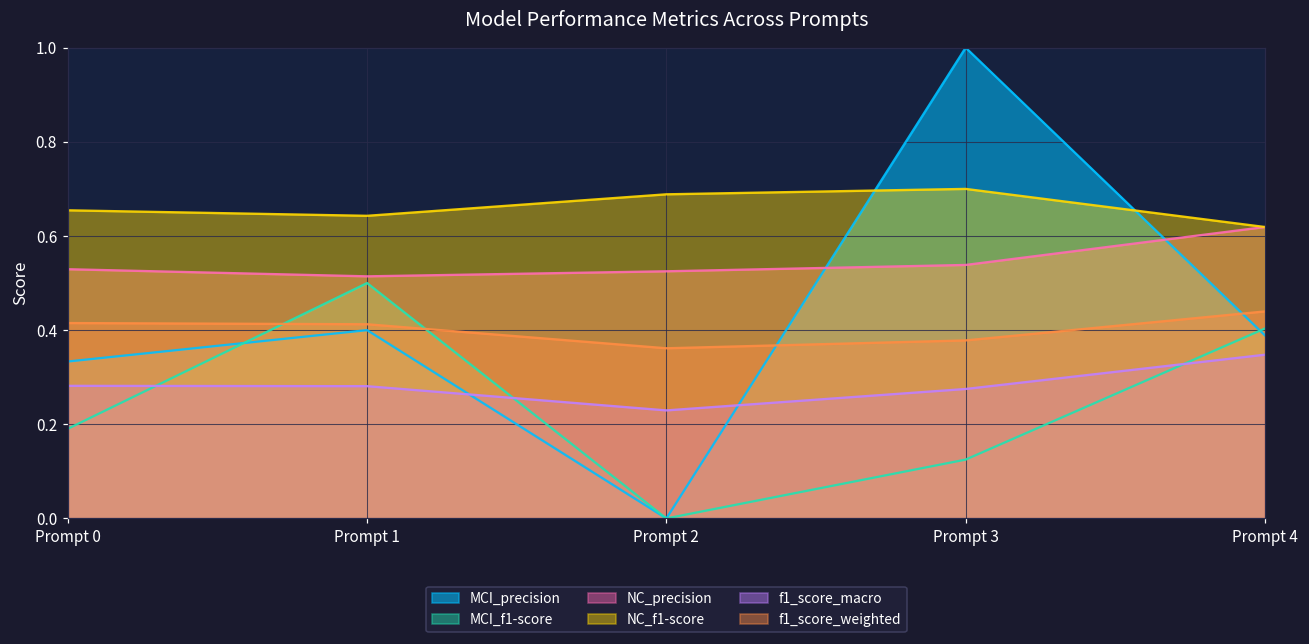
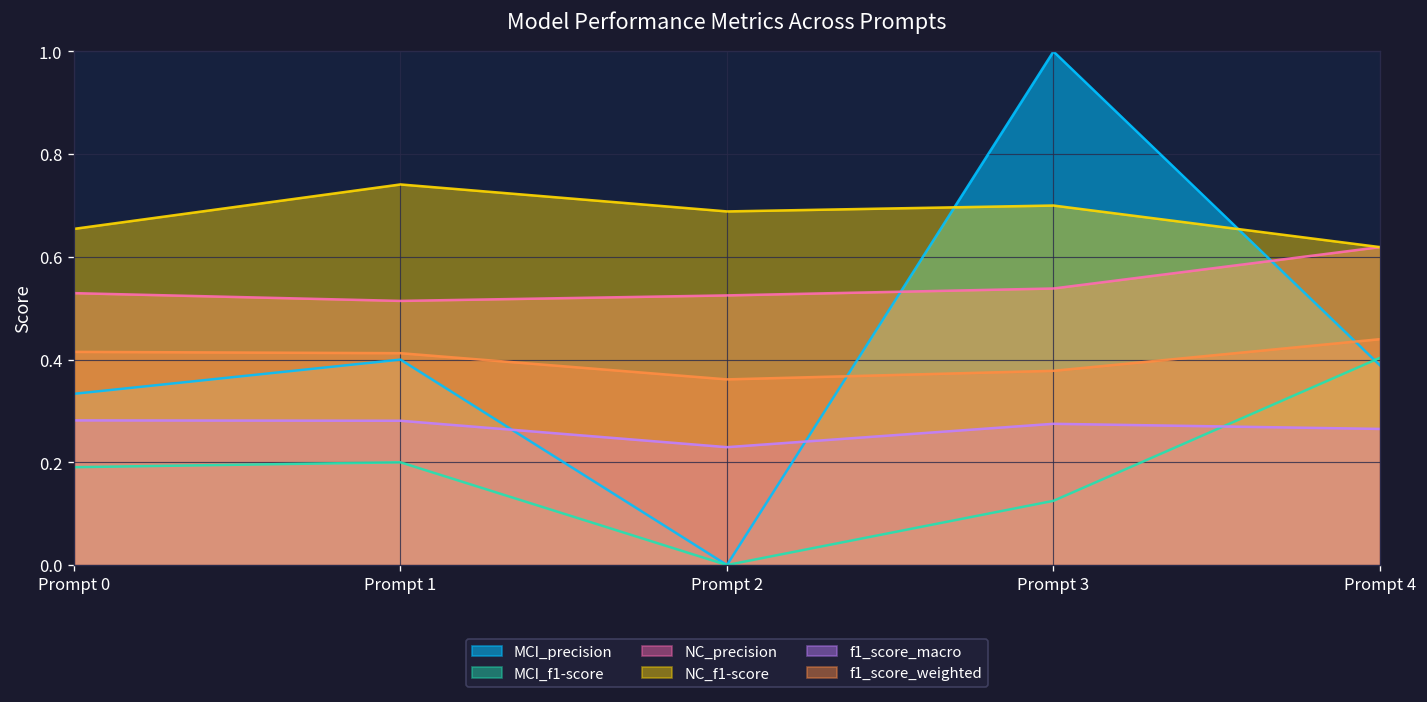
  {
    "MCI_precision": {
      "Prompt 0": 0.33,
      "Prompt 1": 0.40,
      "Prompt 3": 1.00,
      "Prompt 4": 0.39
    },
    "MCI_f1-score": {
      "Prompt 0": 0.19,
-     "Prompt 1": 0.5,
+     "Prompt 1": 0.2,
      "Prompt 3": 0.13,
      "Prompt 4": 0.4
    },
    "NC_precision": {
      "Prompt 0": 0.53,
      "Prompt 1": 0.51,
      "Prompt 2": 0.53,
      "Prompt 3": 0.54
    },
    "NC_f1-score": {
      "Prompt 0": 0.65,
-     "Prompt 1": 0.64,
+     "Prompt 1": 0.74,
      "Prompt 2": 0.69,
      "Prompt 3": 0.70
    },
    "f1_score_macro": {
      "Prompt 0": 0.28,
      "Prompt 1": 0.28,
      "Prompt 2": 0.23,
      "Prompt 3": 0.27,
-     "Prompt 4": 0.35
+     "Prompt 4": 0.27
    },
    "f1_score_weighted": {
      "Prompt 0": 0.42,
      "Prompt 1": 0.41,
      "Prompt 2": 0.36,
      "Prompt 3": 0.38,
      "Prompt 4": 0.44
    }
  }
